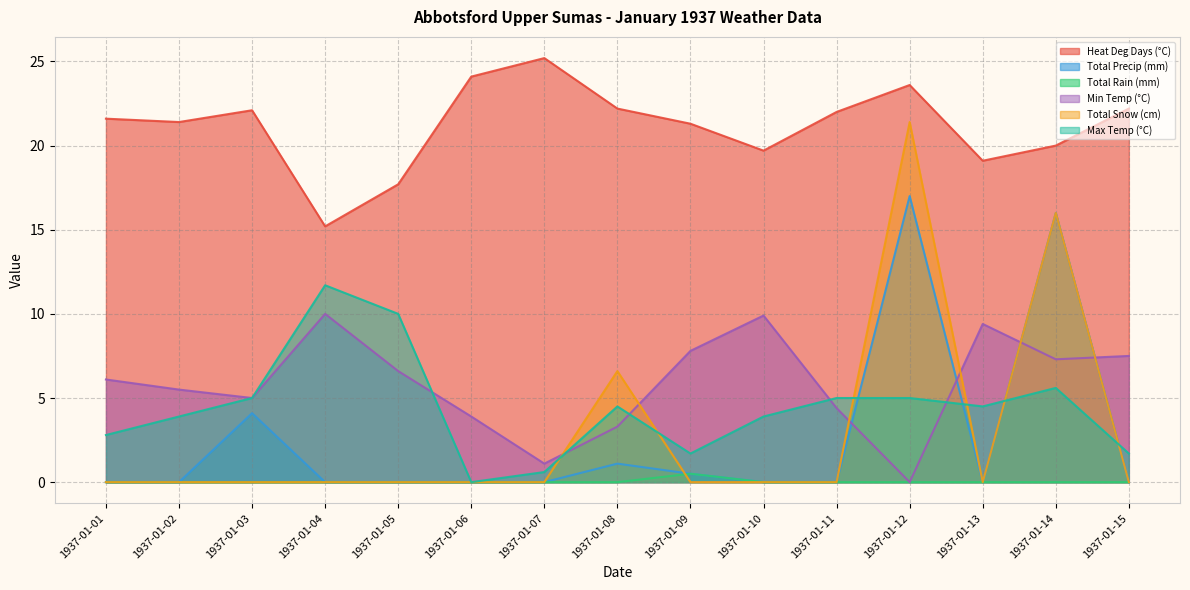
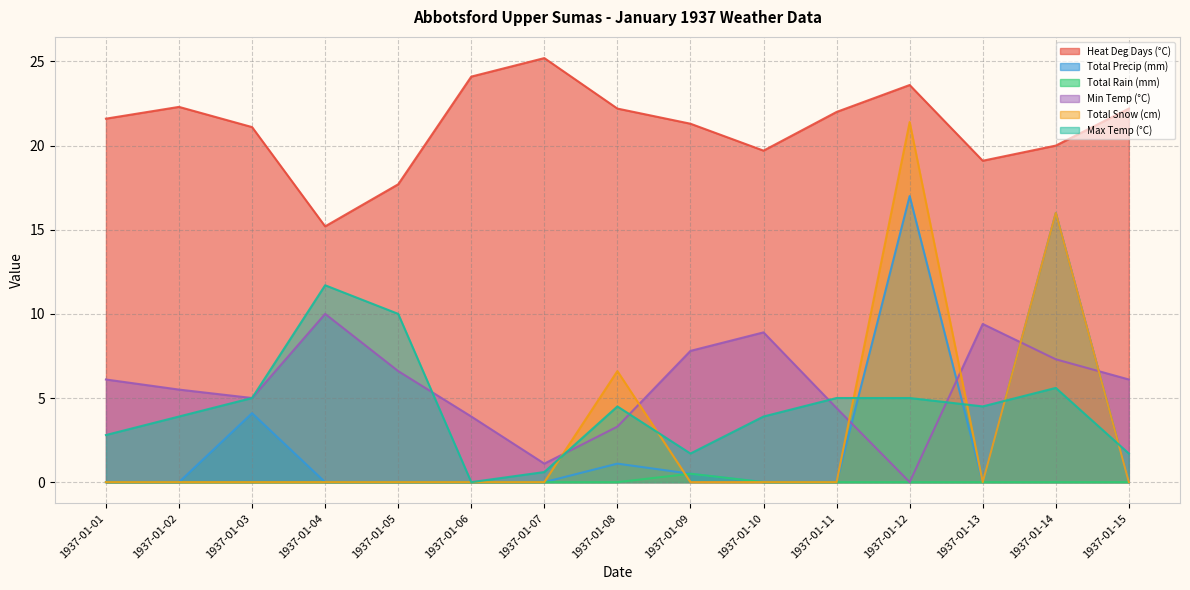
  {
    "Heat Deg Days (°C)": {
      "1937-01-01": 21.6,
-     "1937-01-02": 21.4,
-     "1937-01-03": 22.1,
+     "1937-01-02": 22.3,
+     "1937-01-03": 21.1,
      "1937-01-04": 15.2,
      "1937-01-05": 17.7,
      "1937-01-06": 24.1,
      "1937-01-07": 25.2,
      "1937-01-08": 22.2,
      "1937-01-09": 21.3,
      "1937-01-10": 19.7,
      "1937-01-11": 22.0,
      "1937-01-12": 23.6,
      "1937-01-13": 19.1,
      "1937-01-14": 20.0
    },
    "Total Precip (mm)": {
      "1937-01-03": 4.1,
      "1937-01-08": 1.1,
      "1937-01-12": 17.0
    },
    "Min Temp (°C)": {
      "1937-01-01": 6.1,
      "1937-01-02": 5.5,
      "1937-01-04": 10.0,
      "1937-01-05": 6.6,
      "1937-01-06": 3.9,
      "1937-01-07": 1.1,
      "1937-01-08": 3.3,
      "1937-01-09": 7.8,
-     "1937-01-10": 9.9,
+     "1937-01-10": 8.9,
      "1937-01-11": 4.4,
      "1937-01-13": 9.4,
      "1937-01-14": 7.3,
-     "1937-01-15": 7.5
+     "1937-01-15": 6.1
    },
    "Total Snow (cm)": {
      "1937-01-08": 6.6,
      "1937-01-09": 0.0,
      "1937-01-12": 21.4
    }
  }
